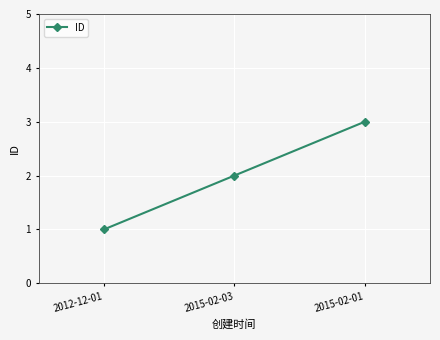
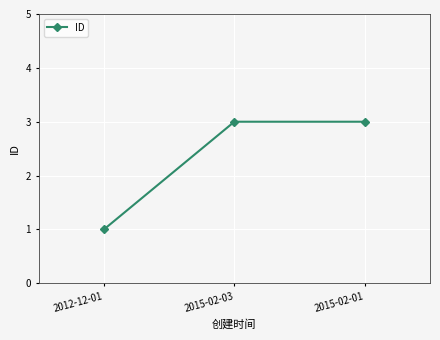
  {
    "2012-12-01": 1,
-   "2015-02-03": 2,
+   "2015-02-03": 3,
    "2015-02-01": 3
  }
